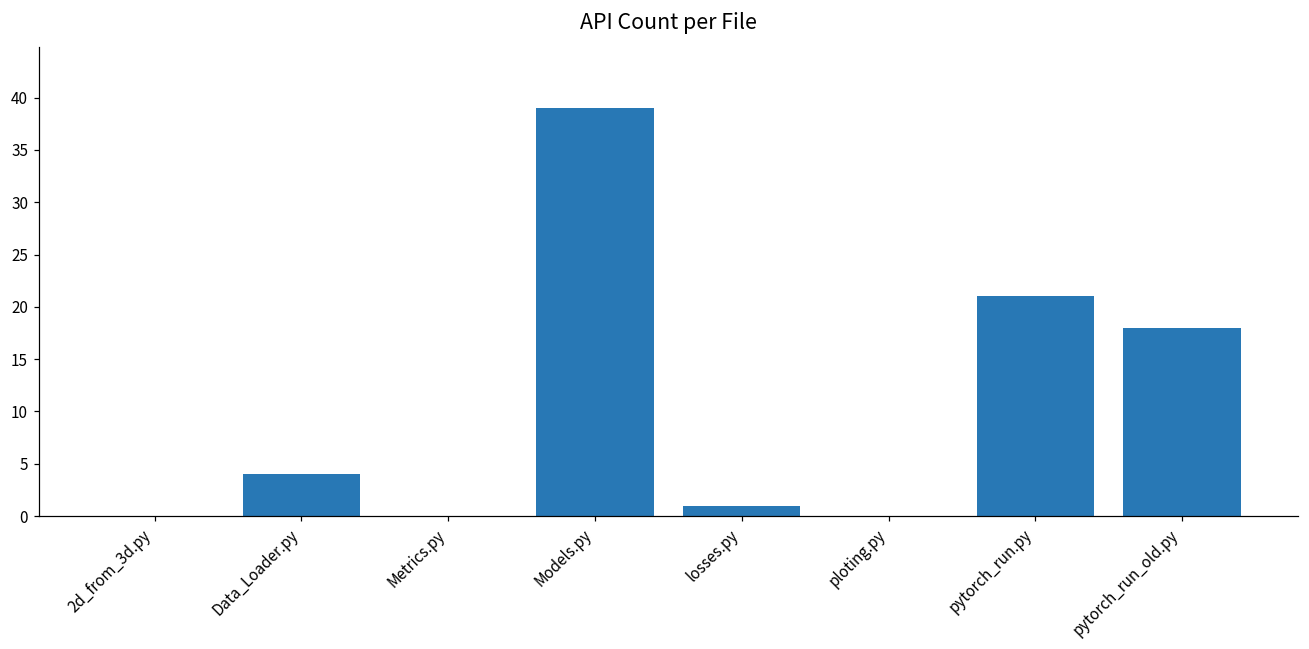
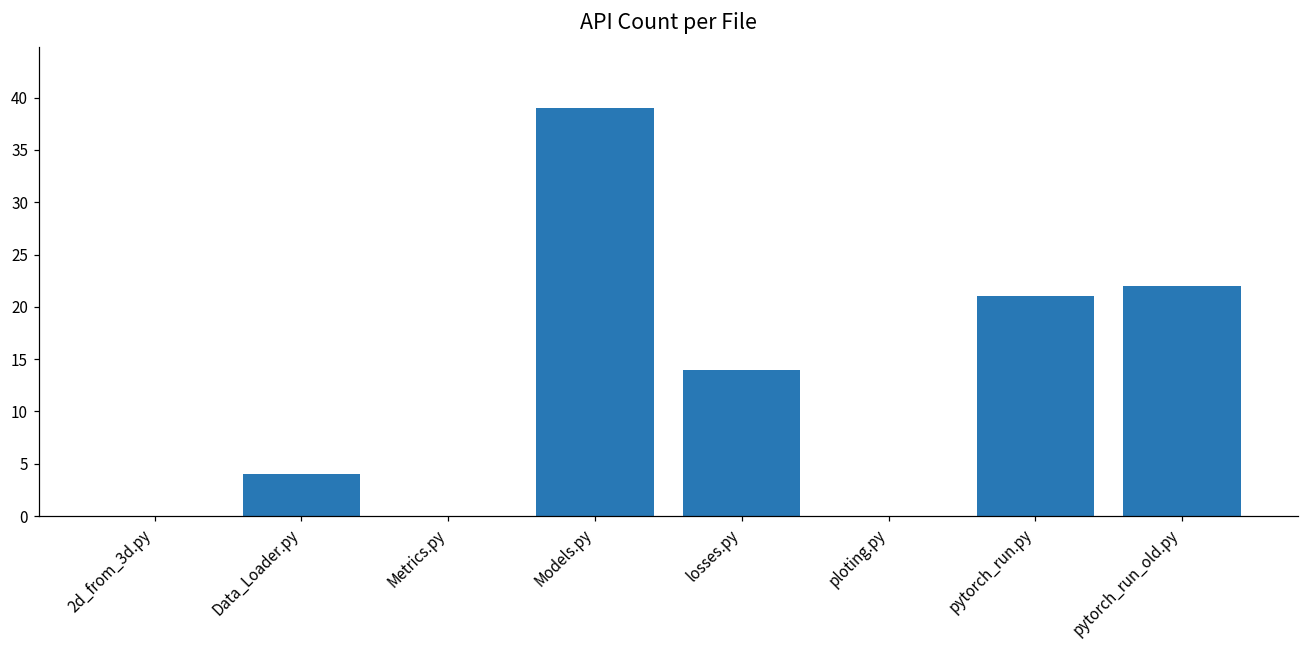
  {
    "2d_from_3d.py": 0,
    "Data_Loader.py": 4,
    "Metrics.py": 0,
    "Models.py": 39,
-   "losses.py": 1,
+   "losses.py": 14,
    "ploting.py": 0,
    "pytorch_run.py": 21,
-   "pytorch_run_old.py": 18
+   "pytorch_run_old.py": 22
  }
